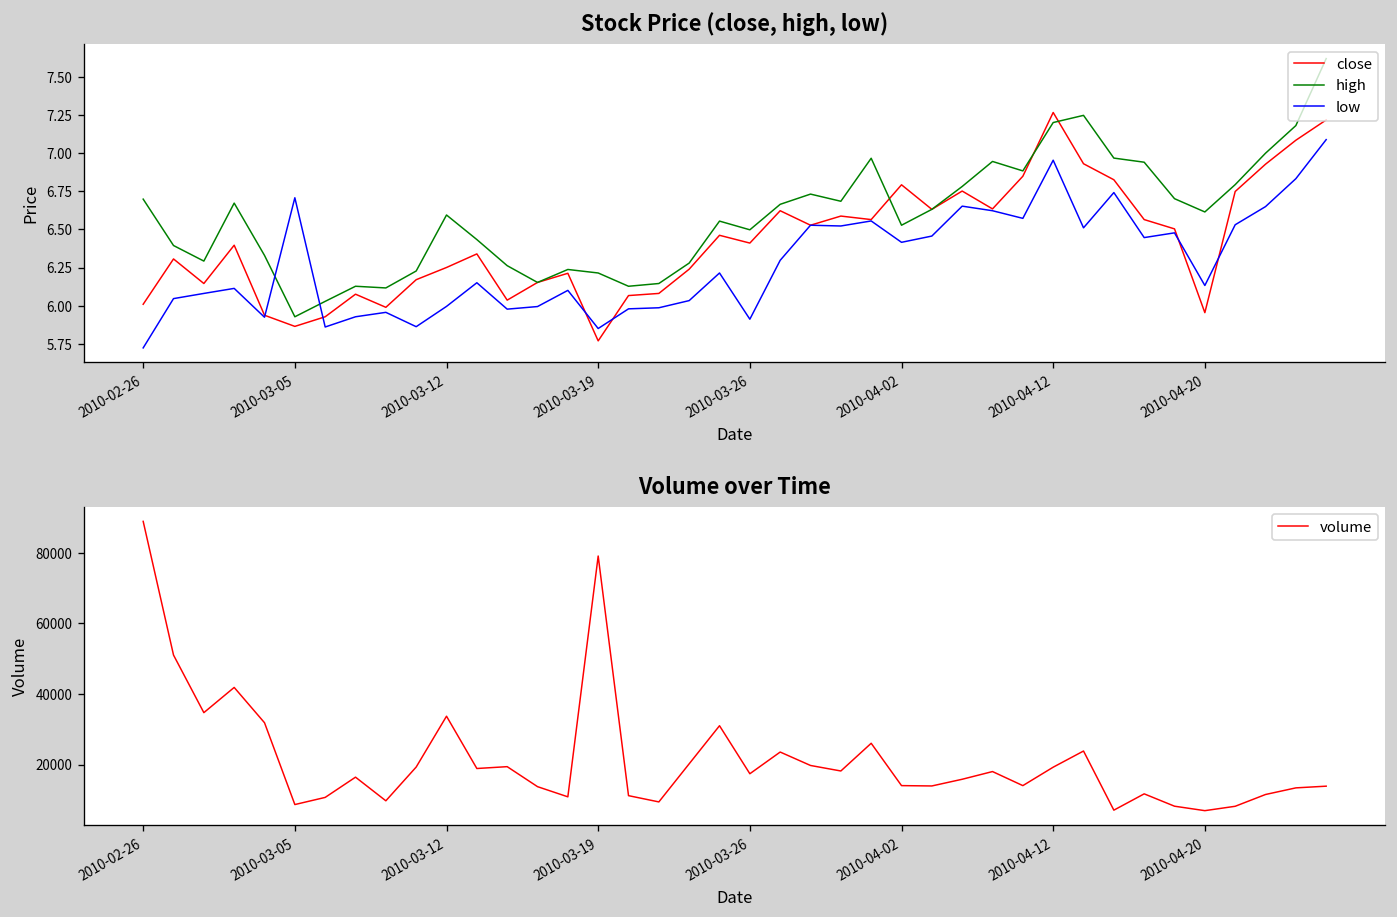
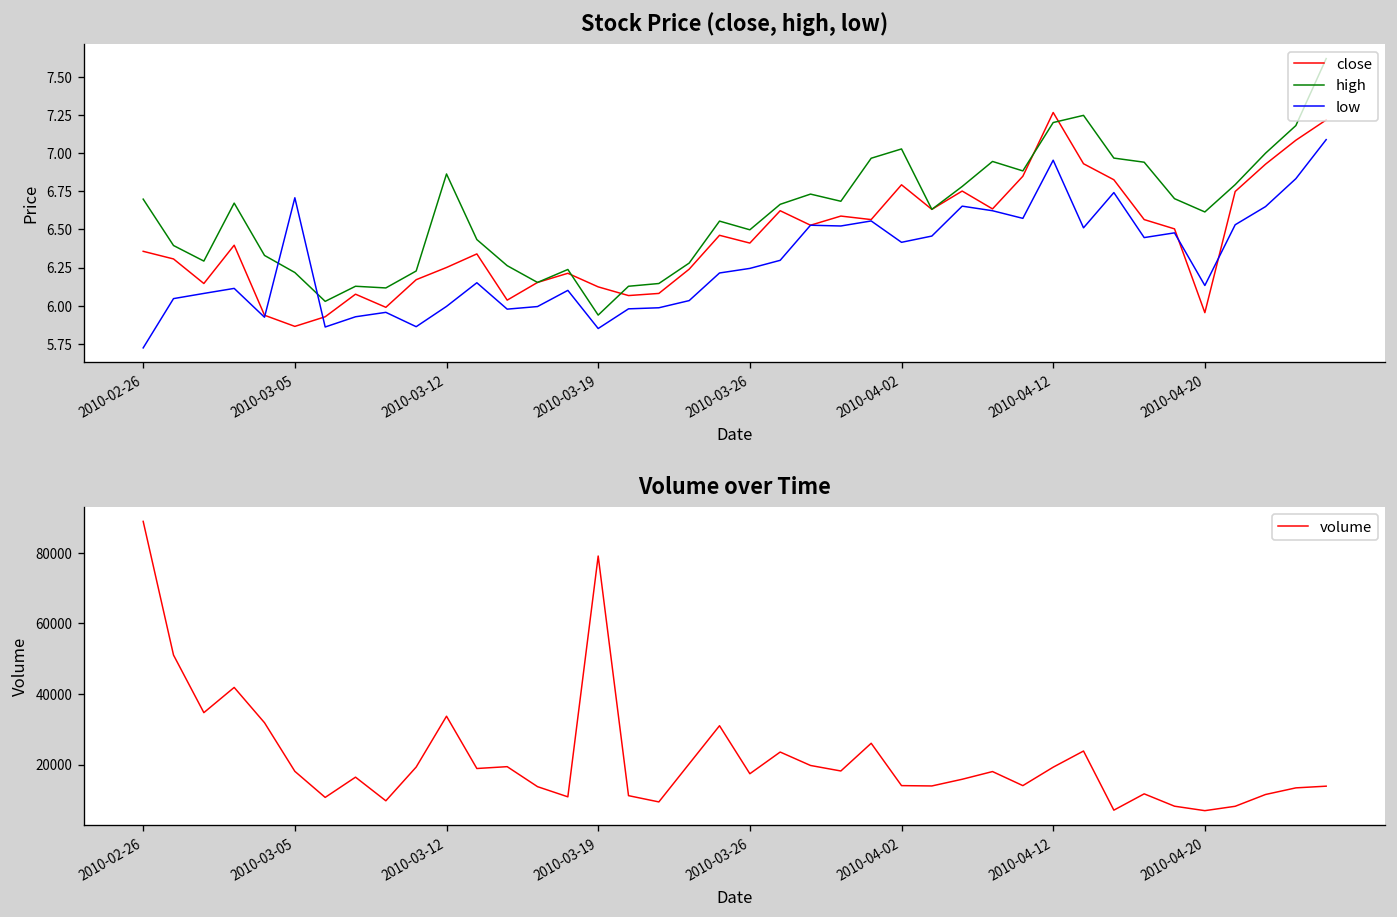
  {
    "Stock Price (close, high, low)": {
      "close": {
-       "2010-02-26": 6.01,
+       "2010-02-26": 6.36,
        "2010-03-05": 5.87,
        "2010-03-12": 6.25,
-       "2010-03-19": 5.77,
+       "2010-03-19": 6.12,
        "2010-03-26": 6.41,
        "2010-04-02": 6.79,
        "2010-04-12": 7.27,
        "2010-04-20": 5.96
      },
      "high": {
        "2010-02-26": 6.70,
-       "2010-03-05": 5.93,
-       "2010-03-12": 6.60,
-       "2010-03-19": 6.22,
+       "2010-03-05": 6.22,
+       "2010-03-12": 6.86,
+       "2010-03-19": 5.94,
        "2010-03-26": 6.50,
-       "2010-04-02": 6.53,
+       "2010-04-02": 7.03,
        "2010-04-12": 7.20,
        "2010-04-20": 6.62
      },
      "low": {
        "2010-02-26": 5.72,
        "2010-03-05": 6.71,
        "2010-03-12": 6.00,
        "2010-03-19": 5.85,
-       "2010-03-26": 5.91,
+       "2010-03-26": 6.25,
        "2010-04-02": 6.42,
        "2010-04-12": 6.95,
        "2010-04-20": 6.13
      }
    },
    "Volume over Time": {
      "2010-02-26": 89000,
-     "2010-03-05": 9000,
+     "2010-03-05": 18000,
      "2010-03-12": 34000,
      "2010-03-19": 79000,
      "2010-03-26": 17000,
      "2010-04-02": 14000,
      "2010-04-12": 19000,
      "2010-04-20": 7000
    }
  }
